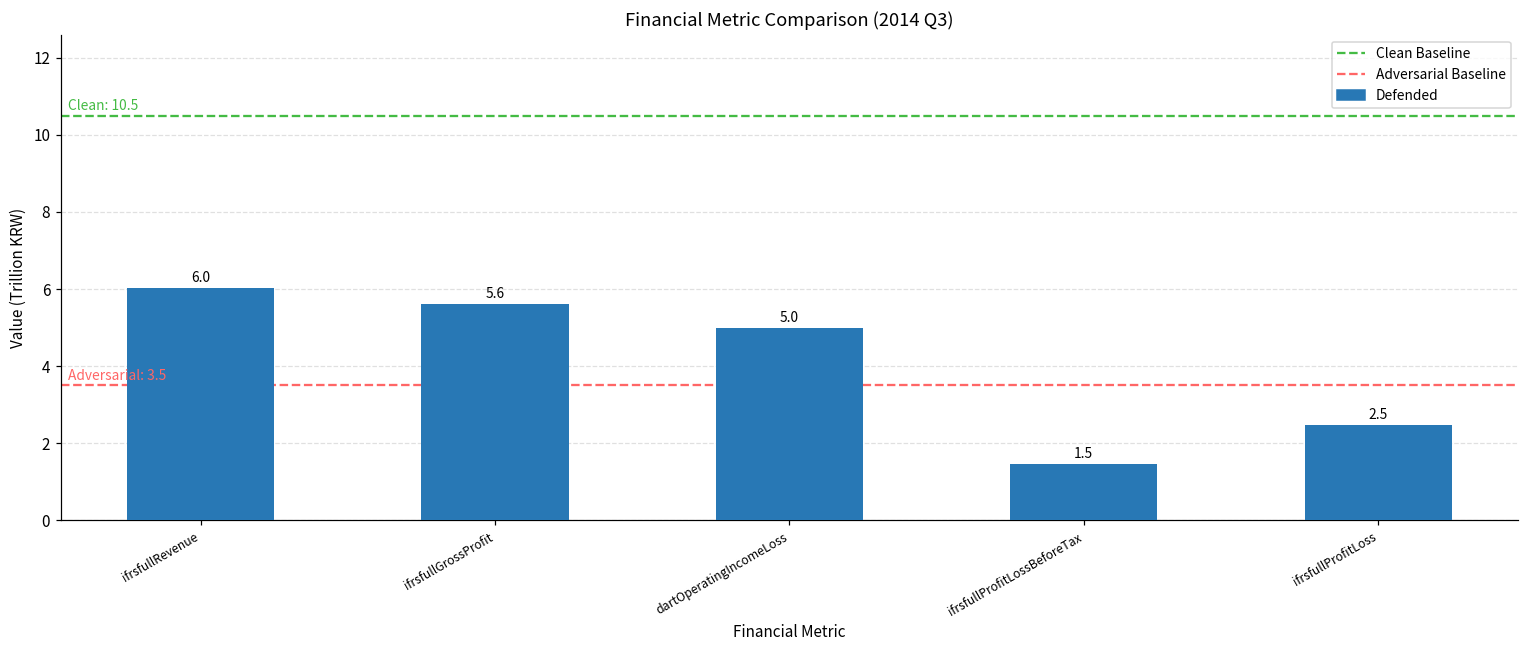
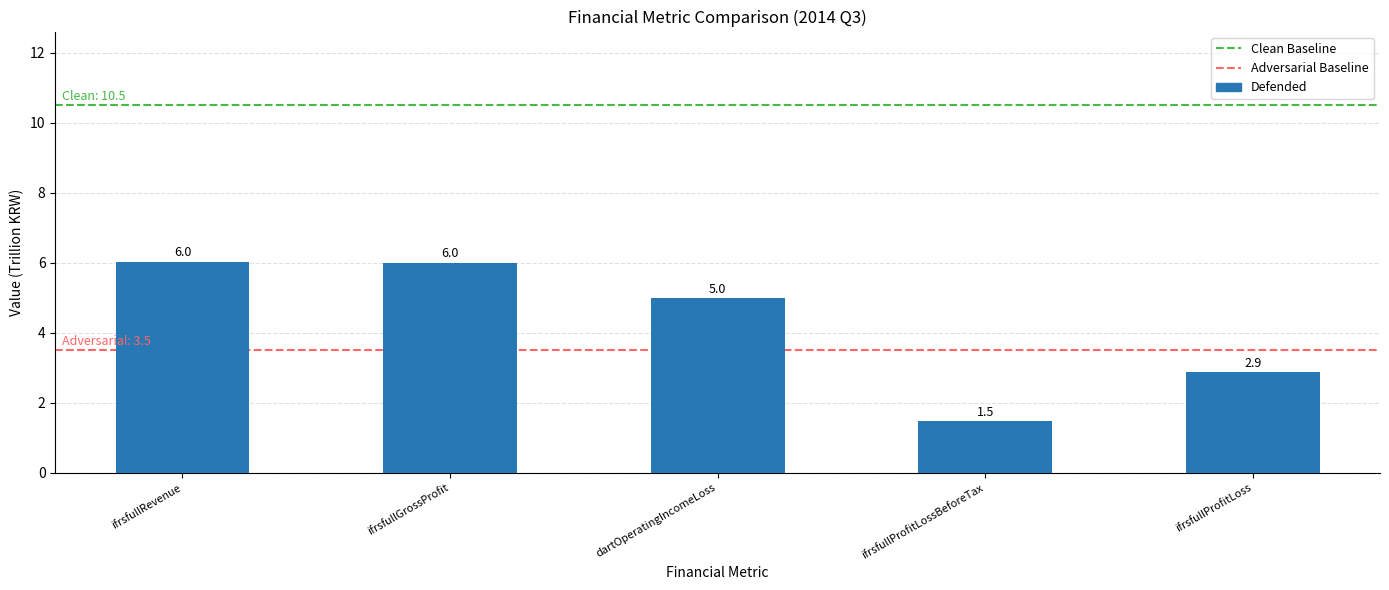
  {
    "ifrsfullRevenue": 6.0,
-   "ifrsfullGrossProfit": 5.6,
+   "ifrsfullGrossProfit": 6.0,
    "dartOperatingIncomeLoss": 5.0,
    "ifrsfullProfitLossBeforeTax": 1.5,
-   "ifrsfullProfitLoss": 2.5
+   "ifrsfullProfitLoss": 2.9
  }
